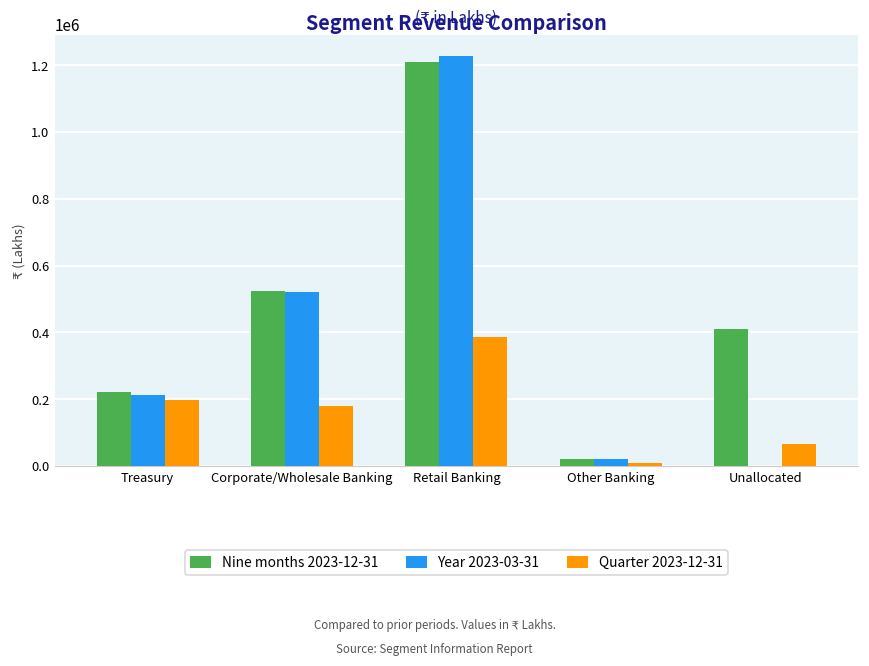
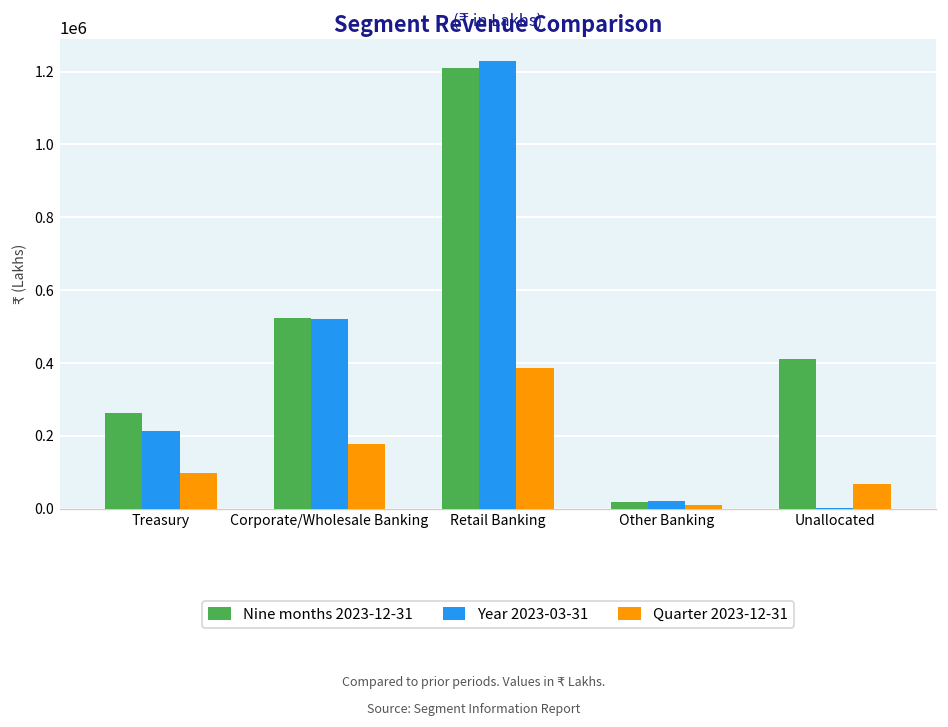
  {
    "Nine months 2023-12-31": {
-     "Treasury": 220000,
+     "Treasury": 260000,
      "Corporate/Wholesale Banking": 520000,
      "Retail Banking": 1210000,
      "Other Banking": 20000,
      "Unallocated": 410000
    },
    "Year 2023-03-31": {
      "Treasury": 210000,
      "Corporate/Wholesale Banking": 520000,
      "Retail Banking": 1230000,
      "Other Banking": 20000
    },
    "Quarter 2023-12-31": {
-     "Treasury": 200000,
+     "Treasury": 100000,
      "Corporate/Wholesale Banking": 180000,
      "Retail Banking": 390000,
      "Other Banking": 10000,
      "Unallocated": 70000
    }
  }
